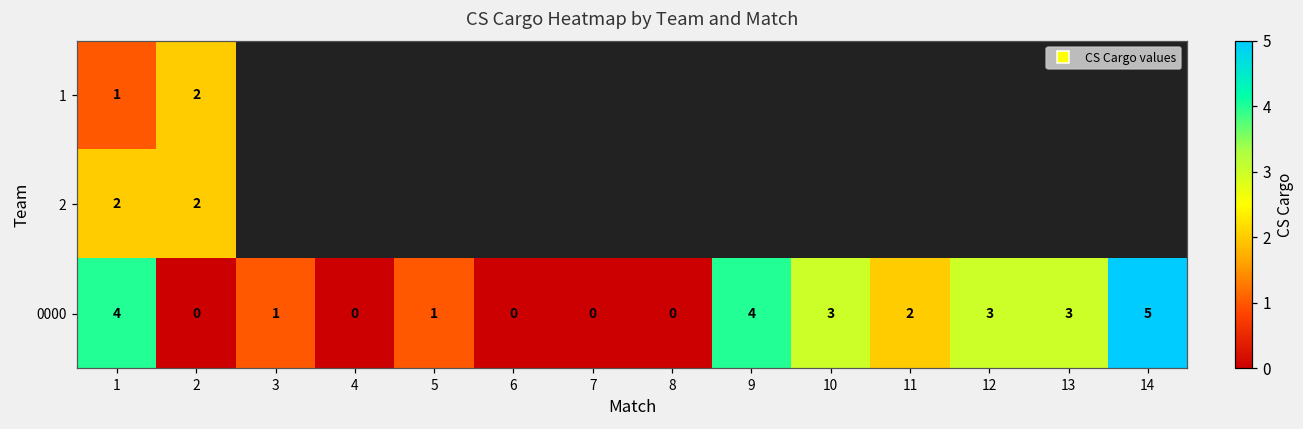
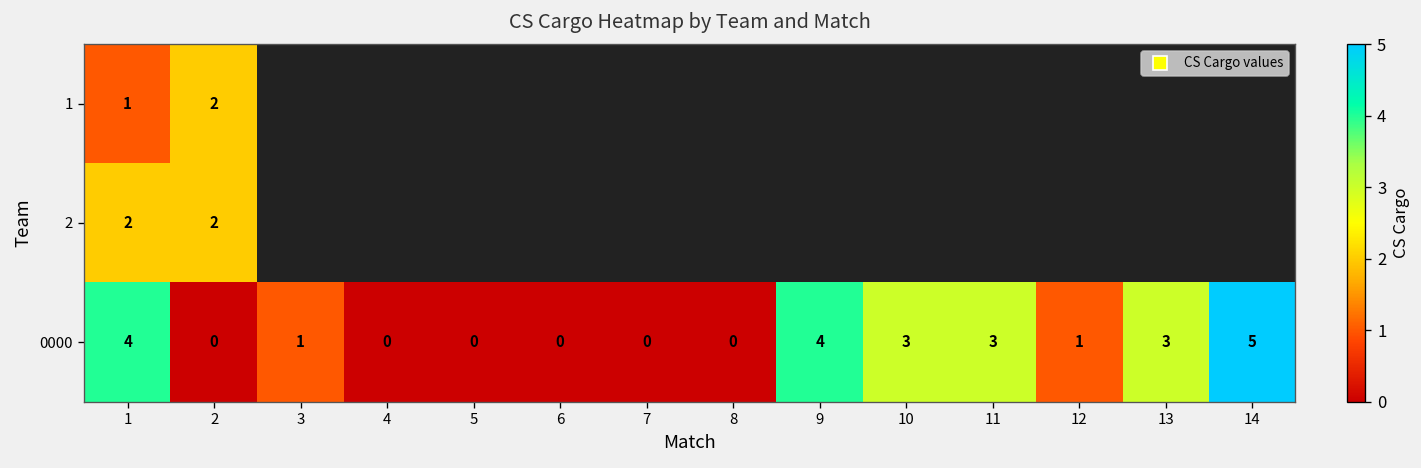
  {
    "1": {
      "1": 1,
      "2": 2
    },
    "2": {
      "1": 2,
      "2": 2
    },
    "0000": {
      "1": 4,
      "2": 0,
      "3": 1,
      "4": 0,
-     "5": 1,
+     "5": 0,
      "6": 0,
      "7": 0,
      "8": 0,
      "9": 4,
      "10": 3,
-     "11": 2,
-     "12": 3,
+     "11": 3,
+     "12": 1,
      "13": 3,
      "14": 5
    }
  }
